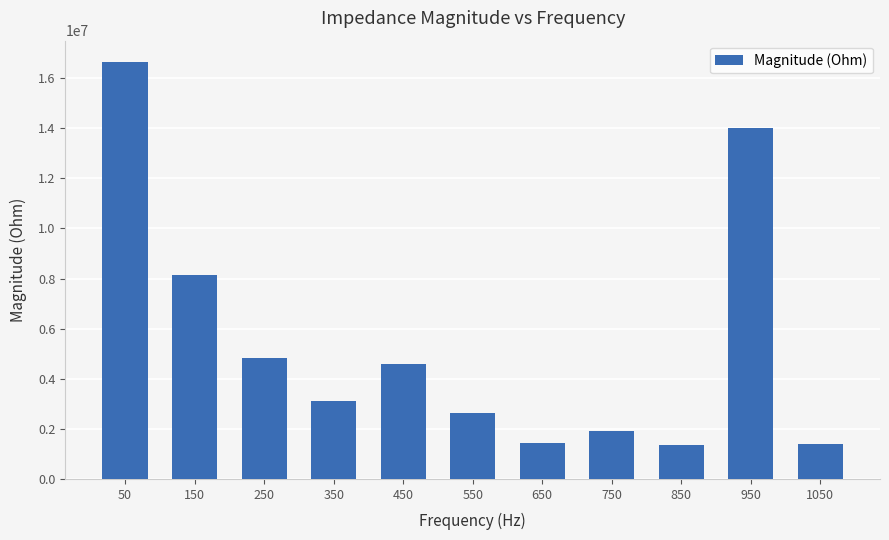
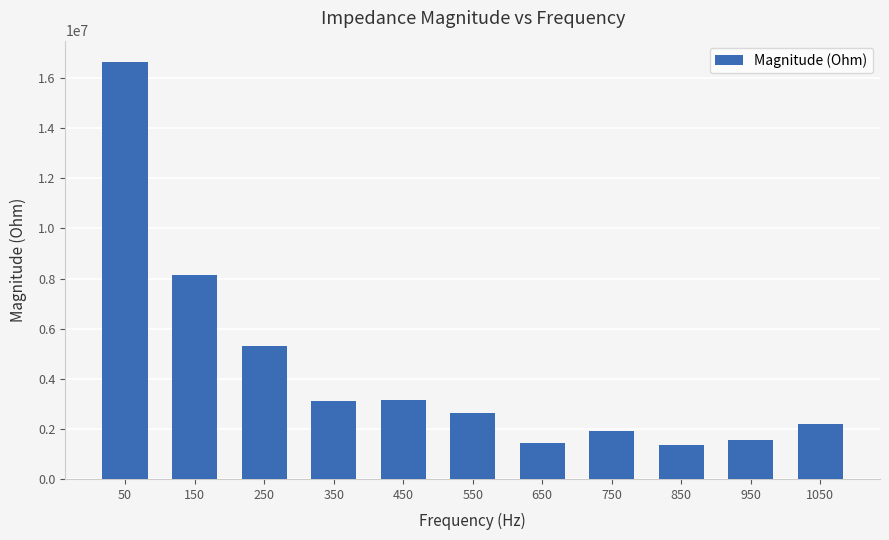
  {
    "50": 16700000,
    "150": 8200000,
-   "250": 4800000,
+   "250": 5300000,
    "350": 3100000,
-   "450": 4600000,
+   "450": 3100000,
    "550": 2600000,
    "650": 1400000,
    "750": 1900000,
    "850": 1400000,
-   "950": 14000000,
-   "1050": 1400000
+   "950": 1600000,
+   "1050": 2200000
  }
